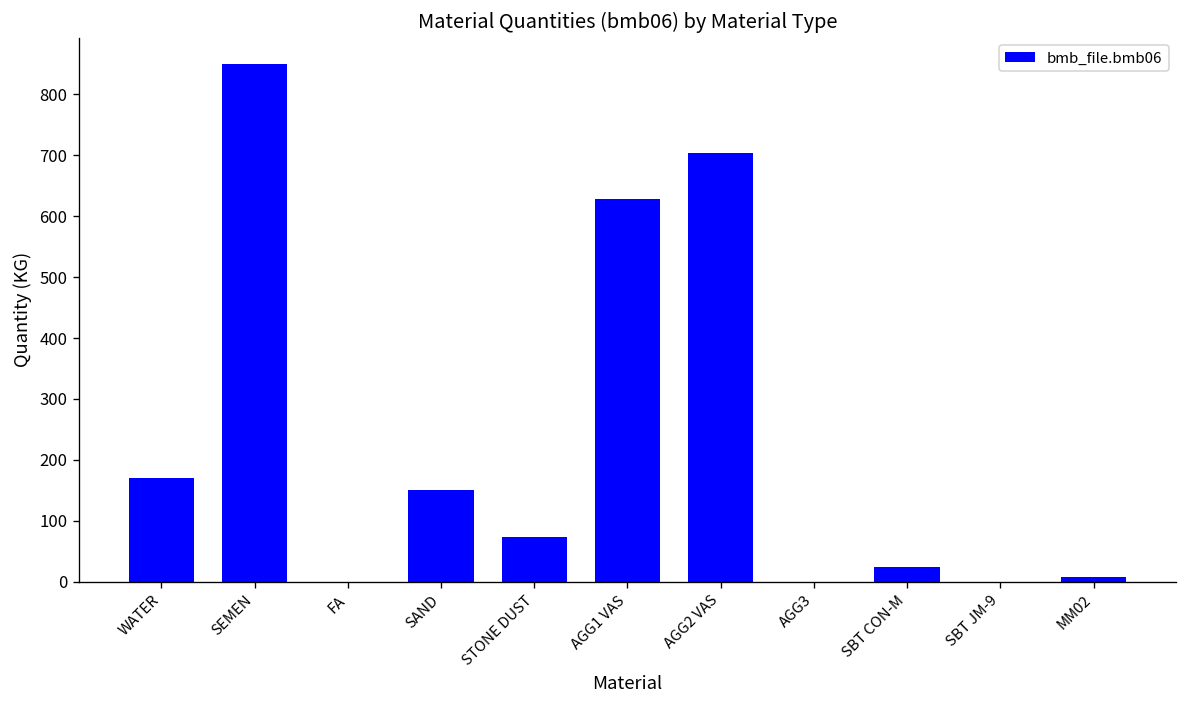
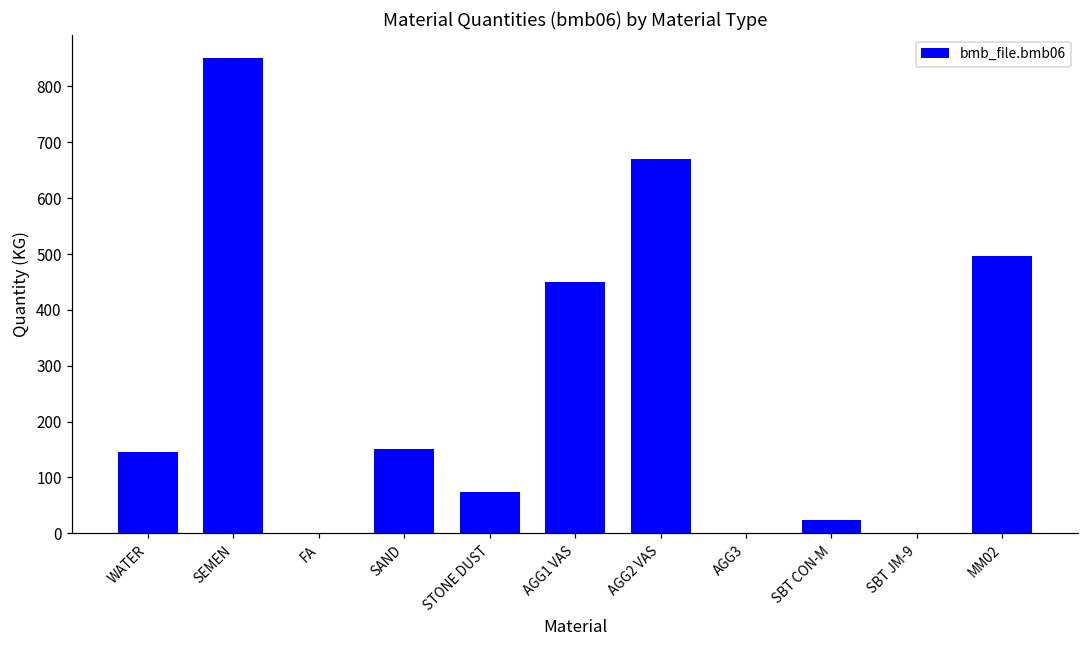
  {
-   "WATER": 170,
+   "WATER": 150,
    "SEMEN": 850,
    "FA": 0,
    "SAND": 150,
    "STONE DUST": 70,
-   "AGG1 VAS": 630,
-   "AGG2 VAS": 700,
+   "AGG1 VAS": 450,
+   "AGG2 VAS": 670,
    "AGG3": 0,
    "SBT CON-M": 20,
    "SBT JM-9": 0,
-   "MM02": 10
+   "MM02": 500
  }
